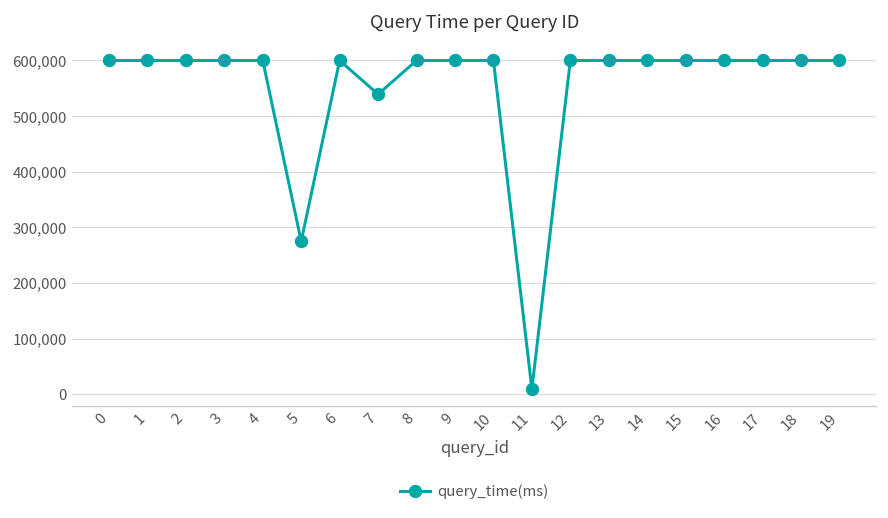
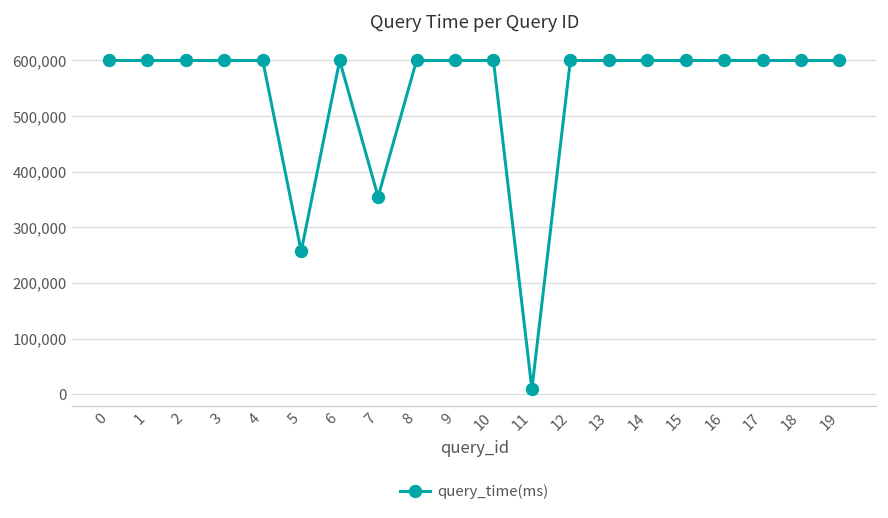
  {
    "0": "600,000",
    "1": "600,000",
    "2": "600,000",
    "3": "600,000",
    "4": "600,000",
-   "5": "270,000",
+   "5": "260,000",
    "6": "600,000",
-   "7": "540,000",
+   "7": "360,000",
    "8": "600,000",
    "9": "600,000",
    "10": "600,000",
    "11": "10,000",
    "12": "600,000",
    "13": "600,000",
    "14": "600,000",
    "15": "600,000",
    "16": "600,000",
    "17": "600,000",
    "18": "600,000",
    "19": "600,000"
  }
